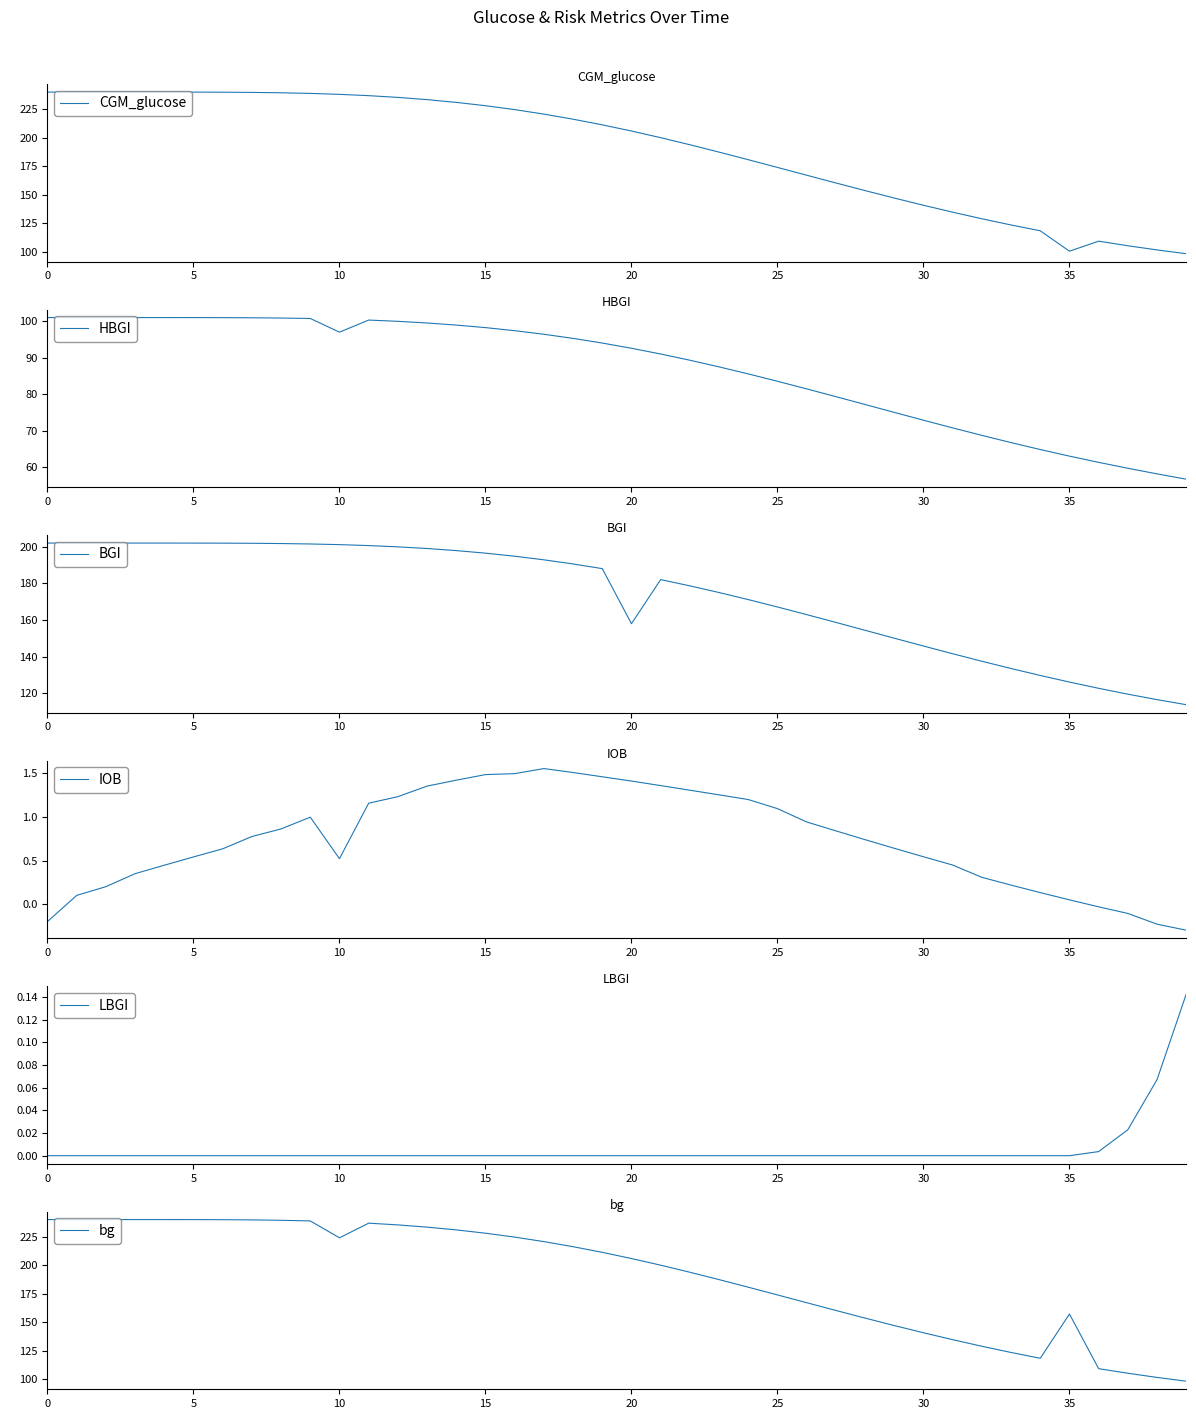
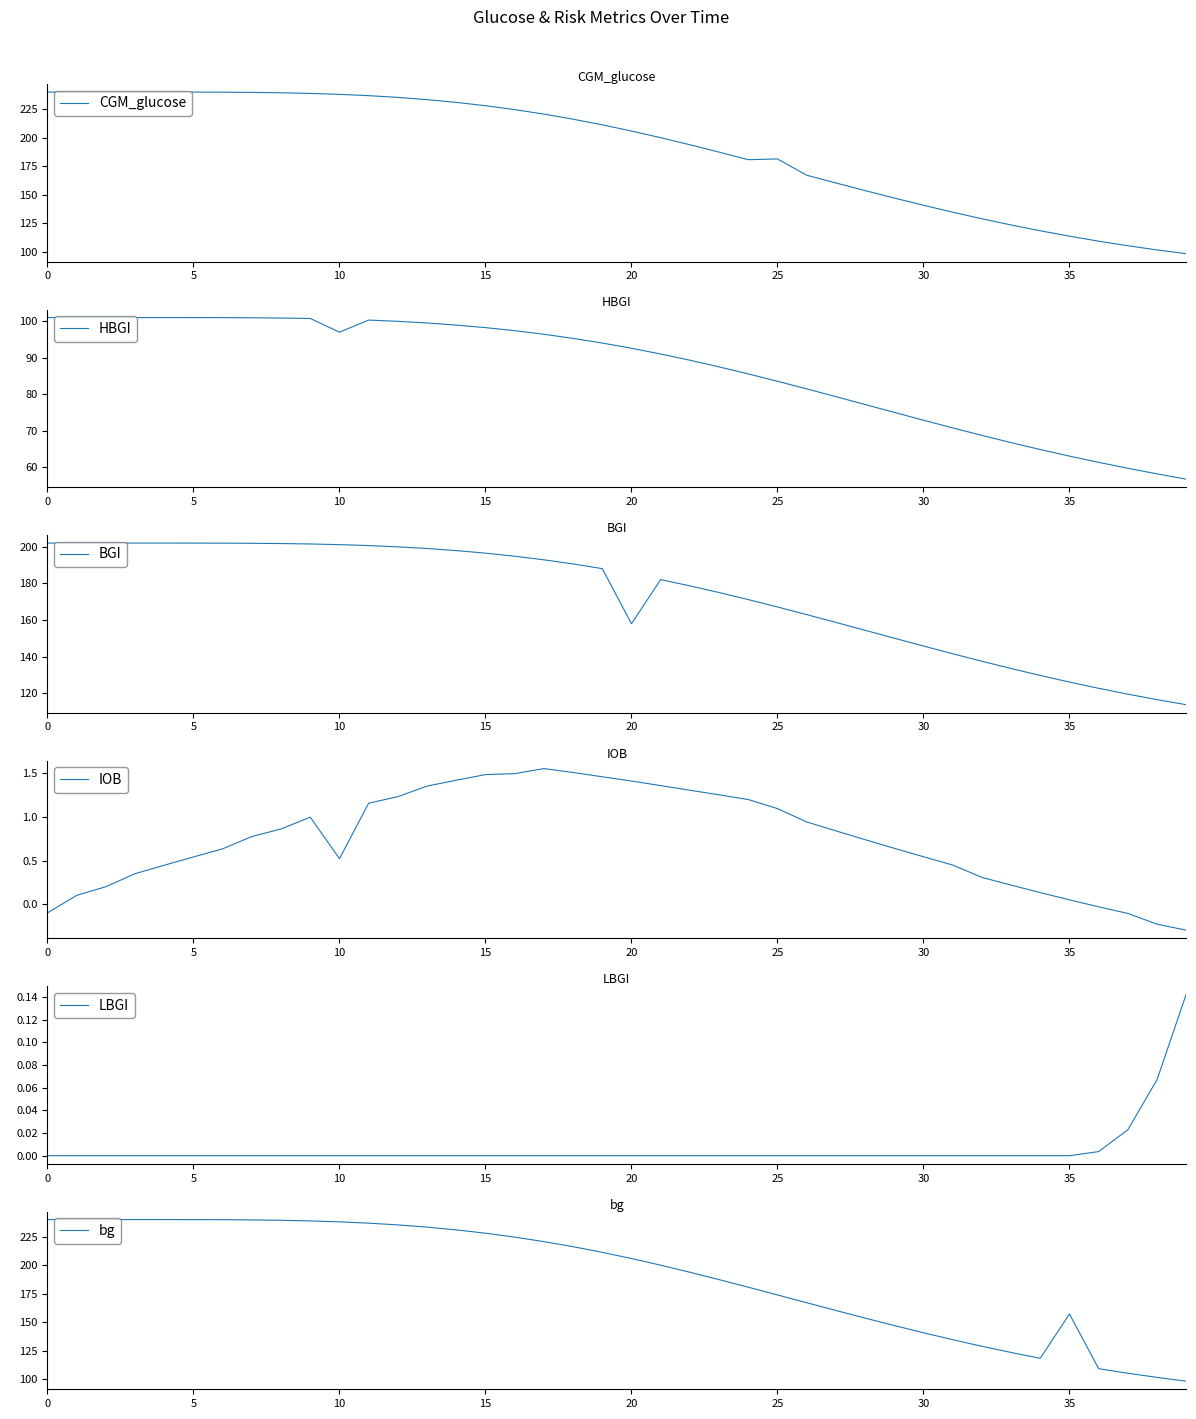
  {
    "CGM_glucose": {
      "0": 240,
      "5": 240,
      "10": 238,
      "15": 228,
      "20": 206,
-     "25": 174,
+     "25": 181,
      "30": 141,
-     "35": 101
+     "35": 114
    },
    "HBGI": {
      "0": 101,
      "5": 101,
      "10": 97,
      "15": 98,
      "20": 93,
      "25": 84,
      "30": 73,
      "35": 63
    },
    "BGI": {
      "0": 202,
      "5": 202,
      "10": 201,
      "15": 196,
      "20": 158,
      "25": 167,
      "30": 146,
      "35": 126
    },
    "IOB": {
-     "0": -0.2,
+     "0": -0.1,
      "5": 0.5,
      "10": 0.5,
      "15": 1.5,
      "20": 1.4,
      "25": 1.1,
      "30": 0.5,
      "35": 0.0
    },
    "LBGI": {
      "0": 0.000,
      "5": 0.000,
      "10": 0.000,
      "15": 0.000,
      "20": 0.000,
      "25": 0.000,
      "30": 0.000,
      "35": 0.000
    },
    "bg": {
      "0": 240,
      "5": 240,
-     "10": 224,
+     "10": 238,
      "15": 228,
      "20": 206,
      "25": 174,
      "30": 141,
      "35": 157
    }
  }
